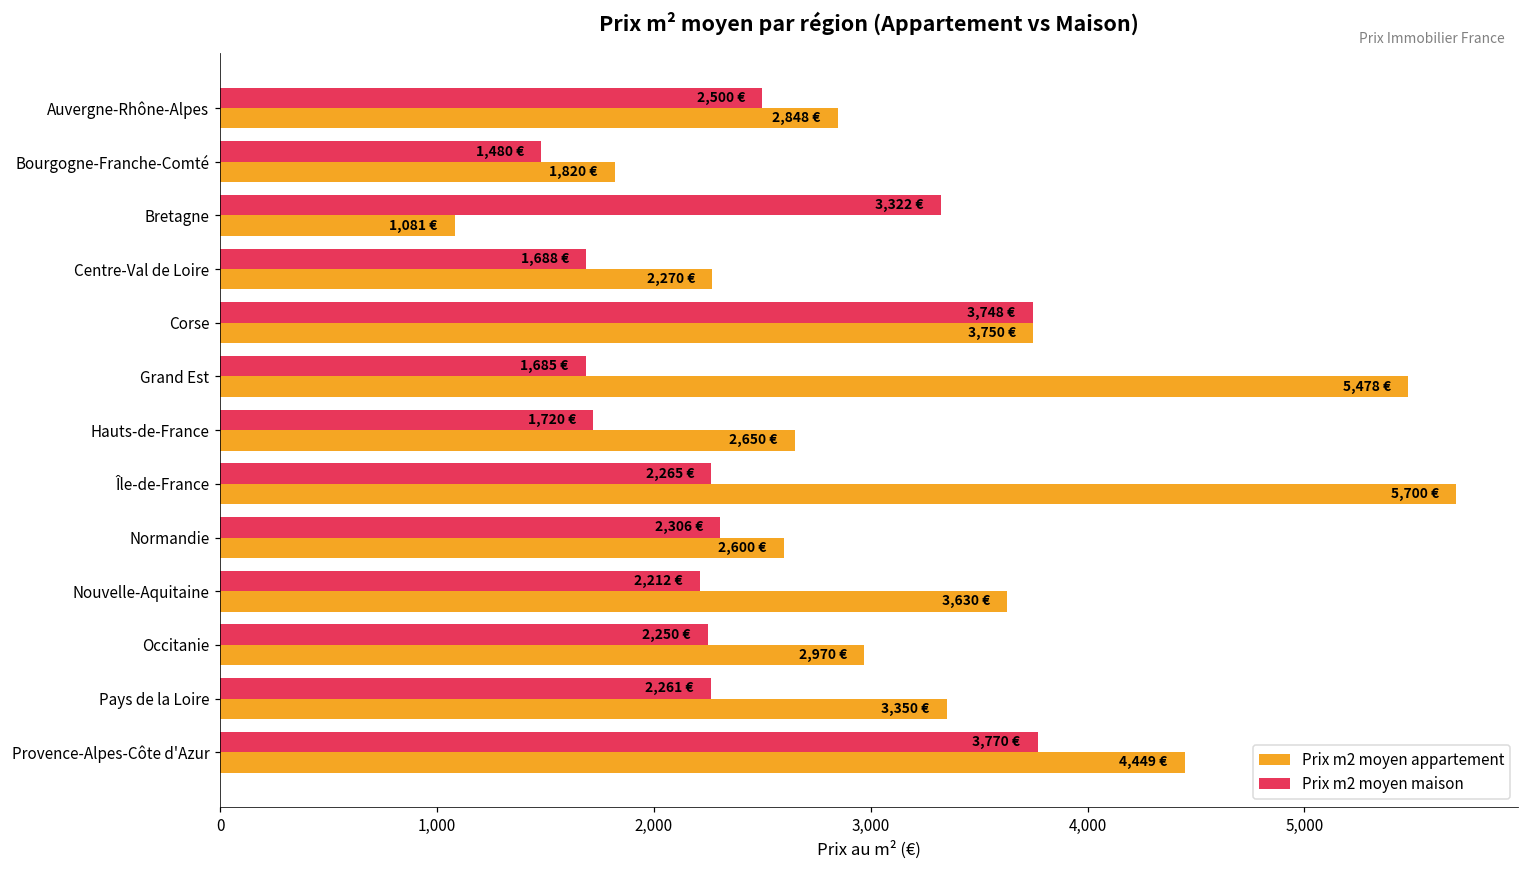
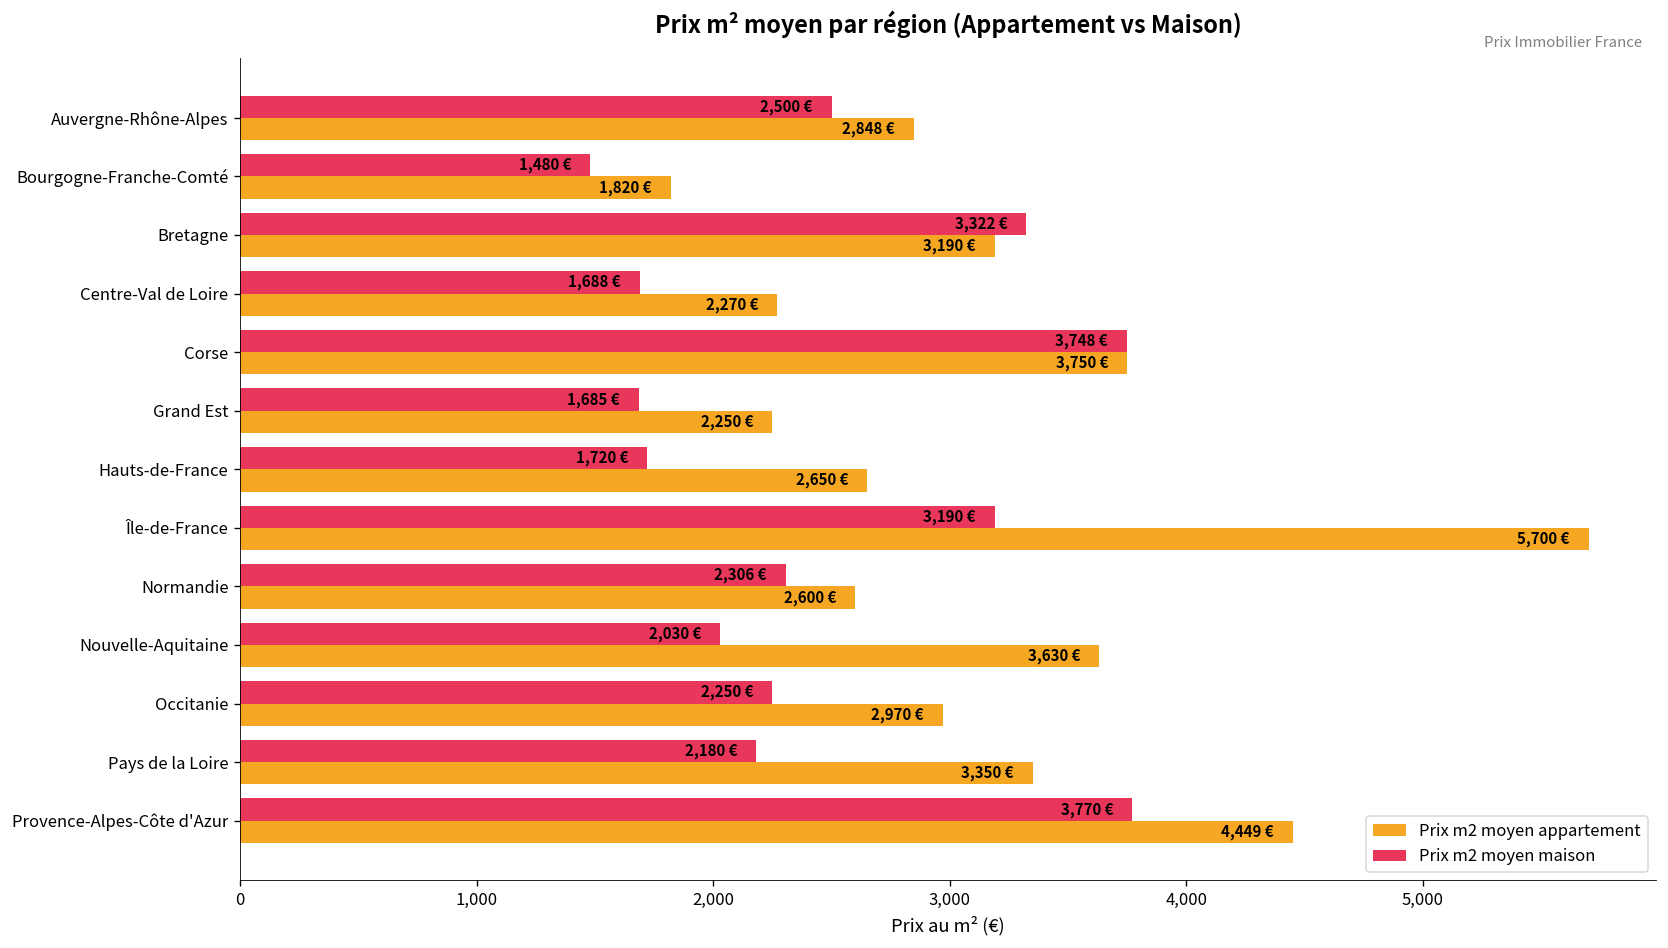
  {
    "Prix m2 moyen appartement": {
      "Auvergne-Rhône-Alpes": "2,848",
      "Bourgogne-Franche-Comté": "1,820",
-     "Bretagne": "1,081",
+     "Bretagne": "3,190",
      "Centre-Val de Loire": "2,270",
      "Corse": "3,750",
-     "Grand Est": "5,478",
+     "Grand Est": "2,250",
      "Hauts-de-France": "2,650",
      "Île-de-France": "5,700",
      "Normandie": "2,600",
      "Nouvelle-Aquitaine": "3,630",
      "Occitanie": "2,970",
      "Pays de la Loire": "3,350",
      "Provence-Alpes-Côte d'Azur": "4,449"
    },
    "Prix m2 moyen maison": {
      "Auvergne-Rhône-Alpes": "2,500",
      "Bourgogne-Franche-Comté": "1,480",
      "Bretagne": "3,322",
      "Centre-Val de Loire": "1,688",
      "Corse": "3,748",
      "Grand Est": "1,685",
      "Hauts-de-France": "1,720",
-     "Île-de-France": "2,265",
+     "Île-de-France": "3,190",
      "Normandie": "2,306",
-     "Nouvelle-Aquitaine": "2,212",
+     "Nouvelle-Aquitaine": "2,030",
      "Occitanie": "2,250",
-     "Pays de la Loire": "2,261",
+     "Pays de la Loire": "2,180",
      "Provence-Alpes-Côte d'Azur": "3,770"
    }
  }
